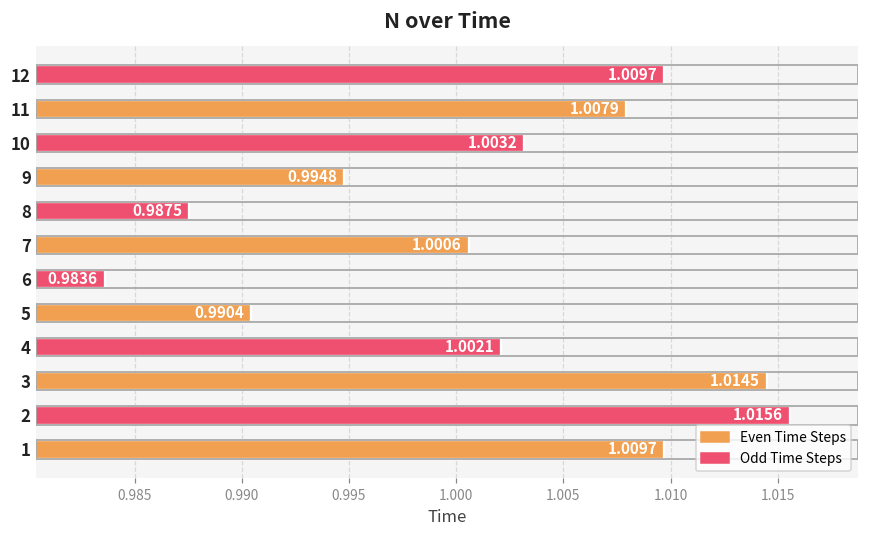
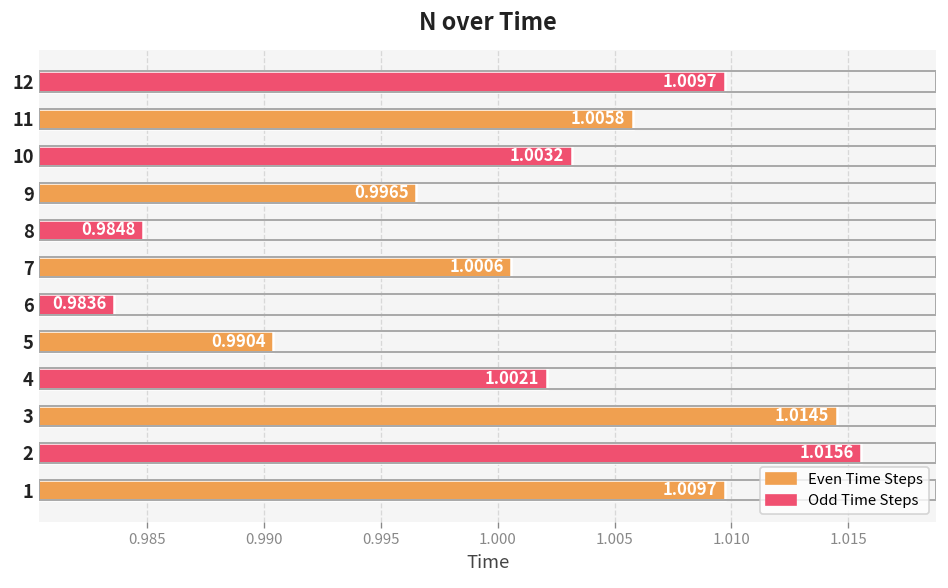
  {
    "12": 1.0097,
-   "11": 1.0079,
+   "11": 1.0058,
    "10": 1.0032,
-   "9": 0.9948,
-   "8": 0.9875,
+   "9": 0.9965,
+   "8": 0.9848,
    "7": 1.0006,
    "6": 0.9836,
    "5": 0.9904,
    "4": 1.0021,
    "3": 1.0145,
    "2": 1.0156,
    "1": 1.0097
  }
